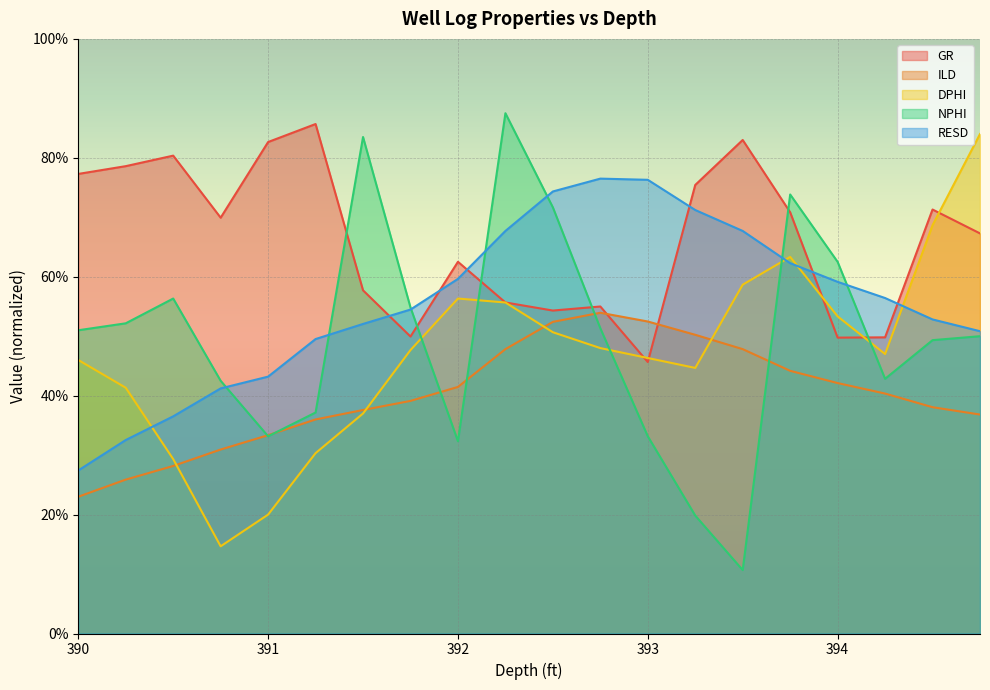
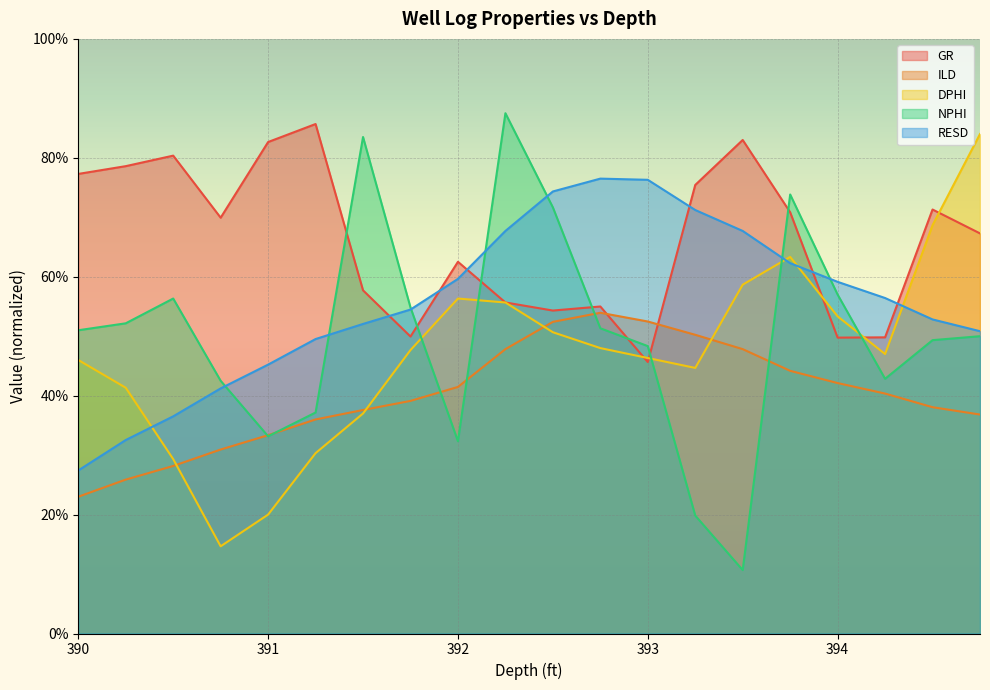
  {
    "NPHI": {
      "390": "51%",
      "392": "32%",
-     "393": "33%",
-     "394": "62%"
+     "393": "48%",
+     "394": "57%"
    },
    "RESD": {
      "390": "27%",
-     "391": "43%",
+     "391": "45%",
      "392": "60%",
      "393": "76%",
      "394": "59%"
    }
  }
